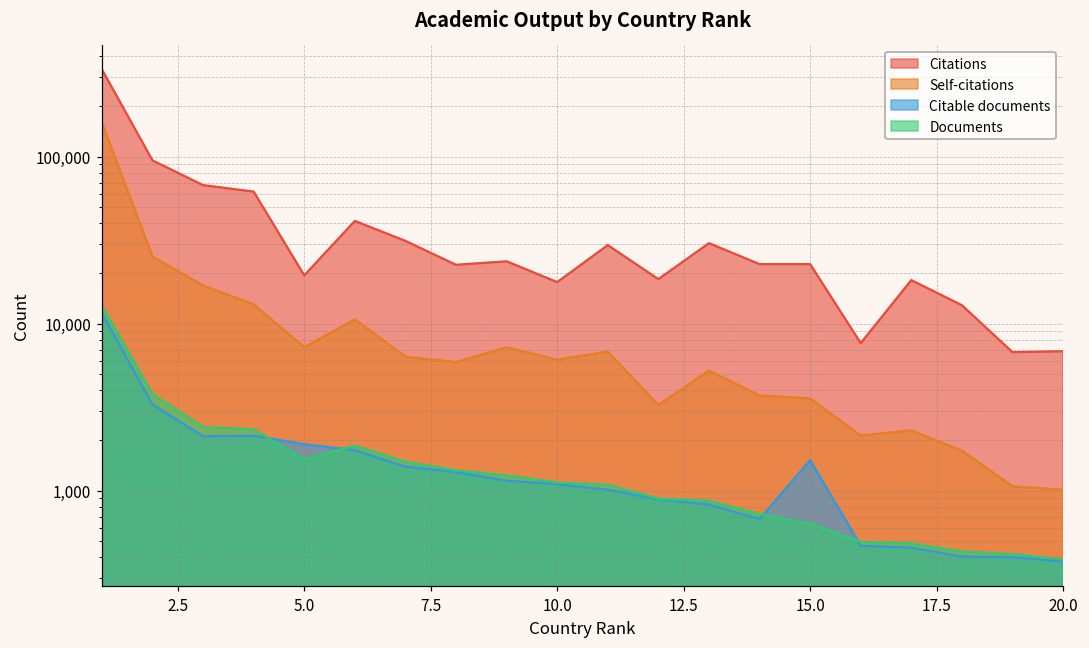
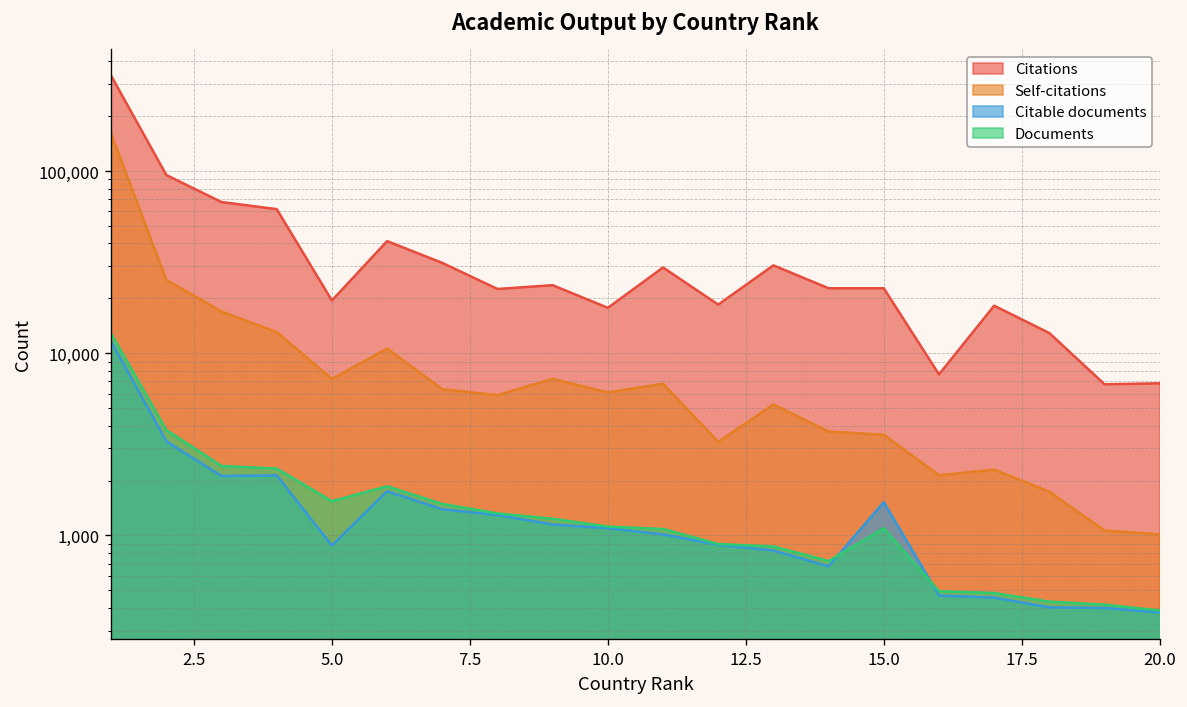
  {
    "Citable documents": {
-     "5.0": "1,900",
+     "5.0": "900",
      "15.0": "1,500"
    },
    "Documents": {
      "5.0": "1,500",
-     "15.0": "630"
+     "15.0": "1,100"
    }
  }
